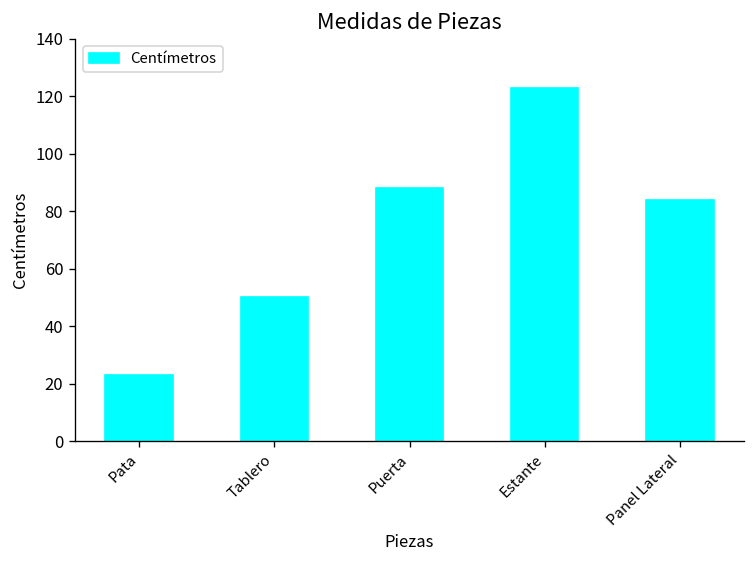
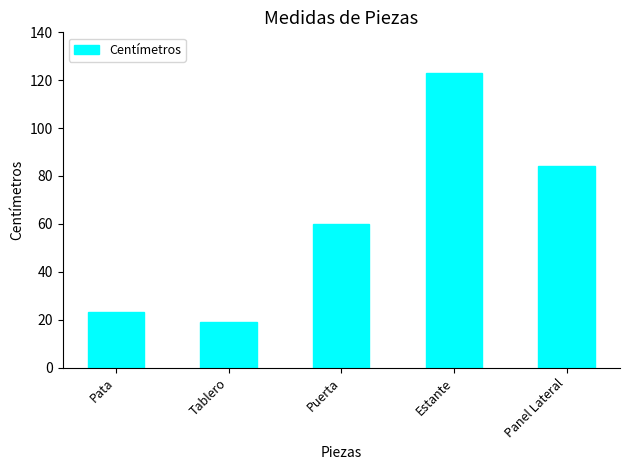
  {
    "Pata": 23,
-   "Tablero": 50,
-   "Puerta": 88,
+   "Tablero": 19,
+   "Puerta": 60,
    "Estante": 123,
    "Panel Lateral": 84
  }
